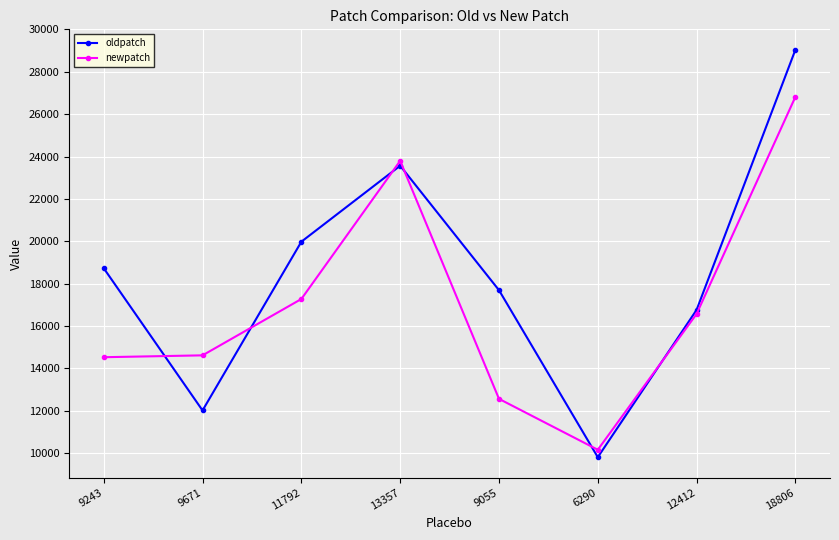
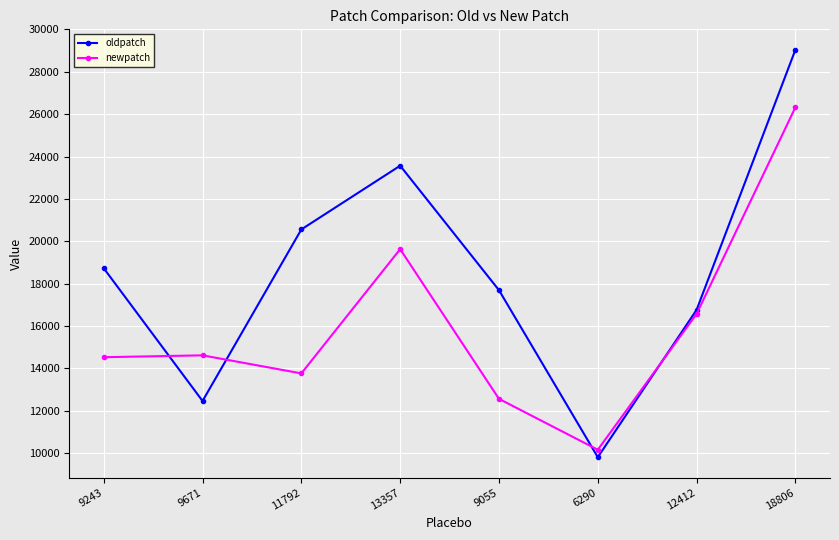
  {
    "oldpatch": {
      "9243": 18700,
-     "9671": 12000,
-     "11792": 20000,
+     "9671": 12500,
+     "11792": 20600,
      "13357": 23600,
      "9055": 17700,
      "6290": 9800,
      "12412": 16800,
      "18806": 29000
    },
    "newpatch": {
      "9243": 14500,
      "9671": 14600,
-     "11792": 17300,
-     "13357": 23800,
+     "11792": 13800,
+     "13357": 19600,
      "9055": 12600,
      "6290": 10200,
      "12412": 16600,
-     "18806": 26800
+     "18806": 26300
    }
  }
